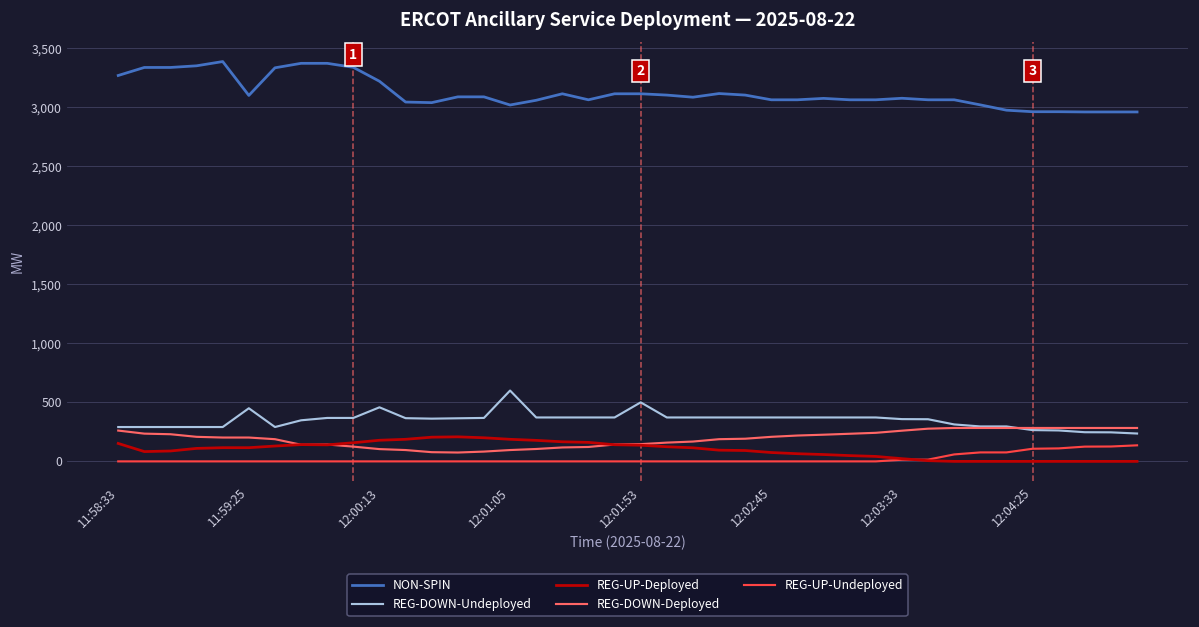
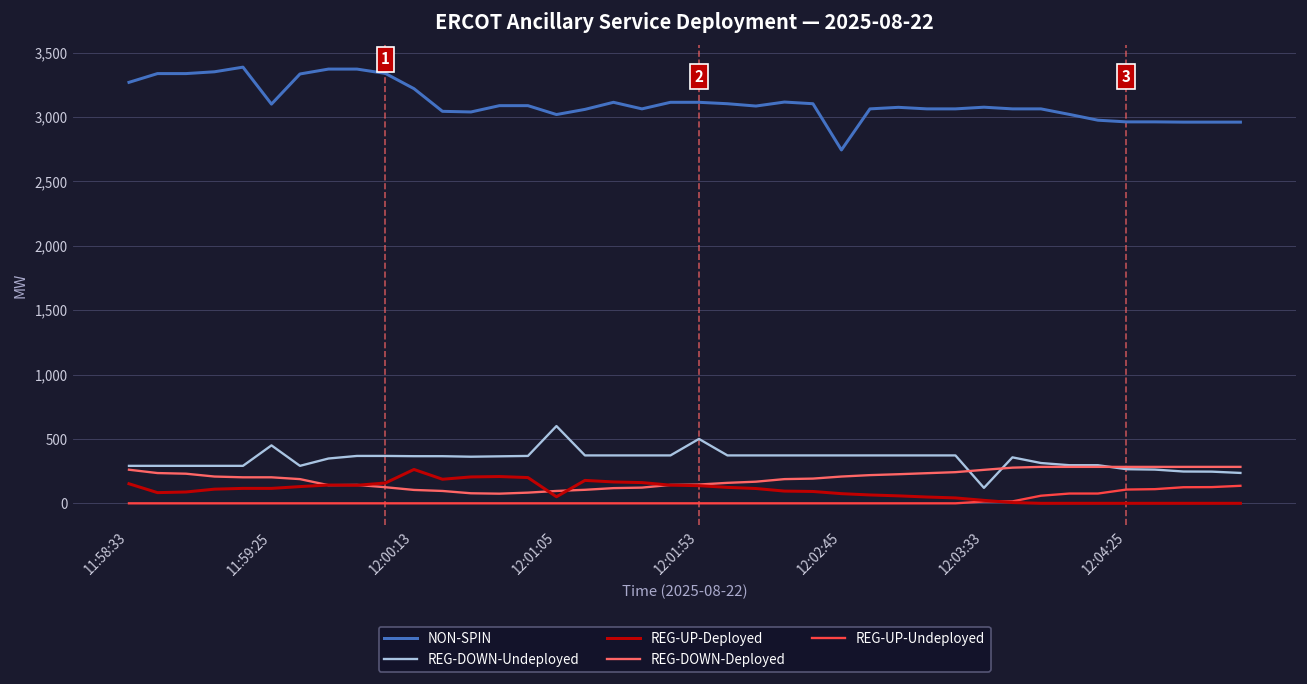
  {
    "NON-SPIN": {
      "11:58:33": "3,270",
      "11:59:25": "3,100",
      "12:00:13": "3,220",
      "12:01:05": "3,020",
-     "12:02:45": "3,060",
+     "12:02:45": "2,740",
      "12:03:33": "3,080",
      "12:04:25": "2,960"
    },
    "REG-DOWN-Undeployed": {
      "11:58:33": "290",
      "11:59:25": "450",
-     "12:00:13": "460",
+     "12:00:13": "370",
      "12:01:05": "600",
      "12:01:53": "500",
      "12:02:45": "370",
-     "12:03:33": "360"
+     "12:03:33": "120"
    },
    "REG-UP-Deployed": {
      "11:58:33": "150",
      "11:59:25": "120",
-     "12:00:13": "180",
-     "12:01:05": "190",
+     "12:00:13": "260",
+     "12:01:05": "50",
      "12:02:45": "80",
      "12:04:25": "0"
    }
  }
